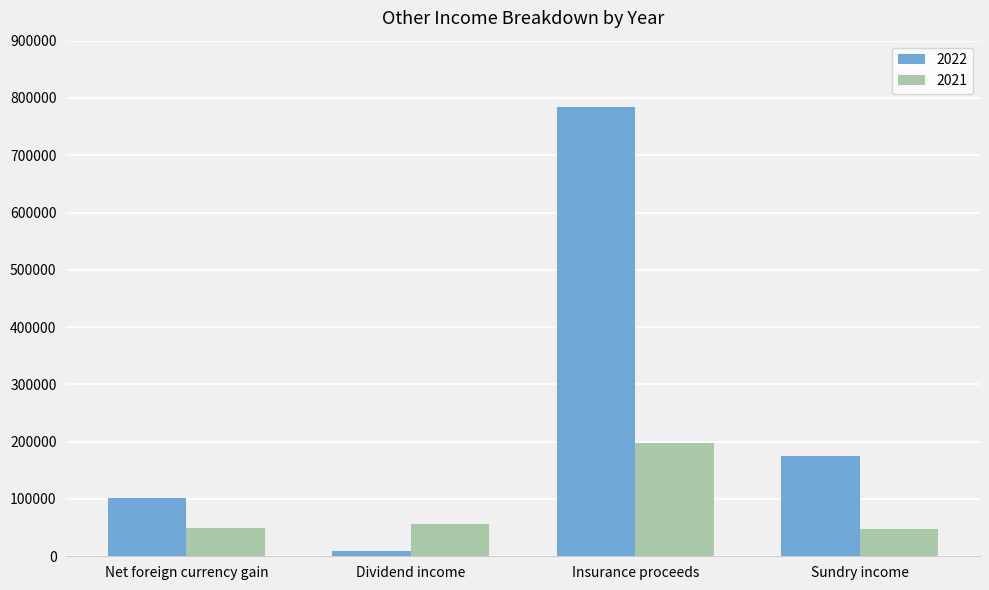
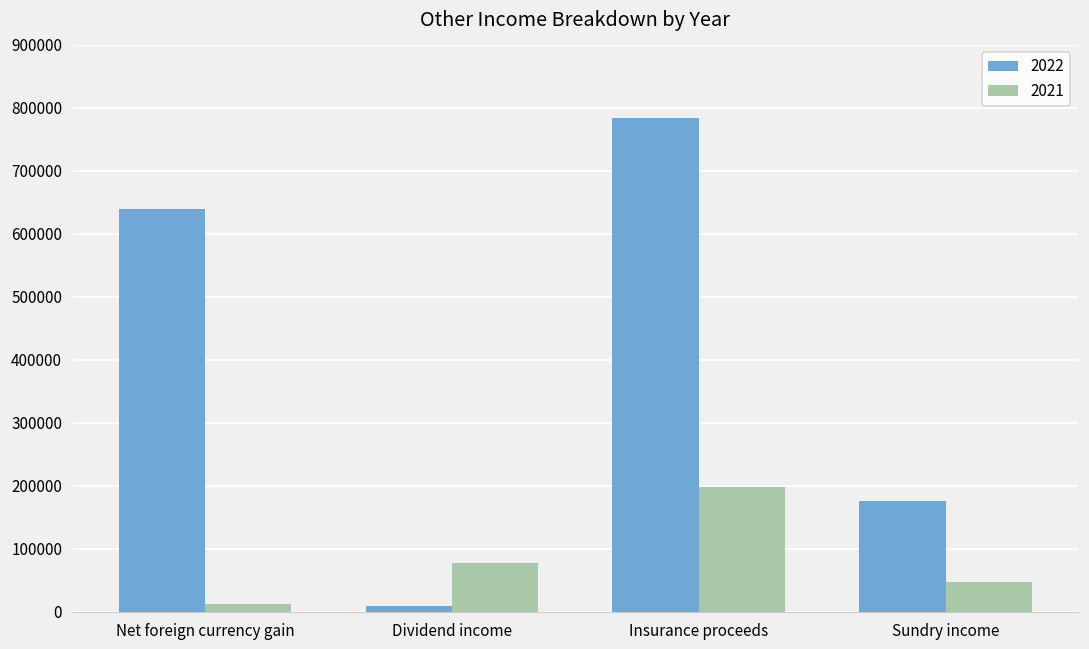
  {
    "2022": {
-     "Net foreign currency gain": 100000,
+     "Net foreign currency gain": 640000,
      "Dividend income": 10000,
      "Insurance proceeds": 780000,
      "Sundry income": 180000
    },
    "2021": {
-     "Net foreign currency gain": 50000,
-     "Dividend income": 60000,
+     "Net foreign currency gain": 10000,
+     "Dividend income": 80000,
      "Insurance proceeds": 200000,
      "Sundry income": 50000
    }
  }
